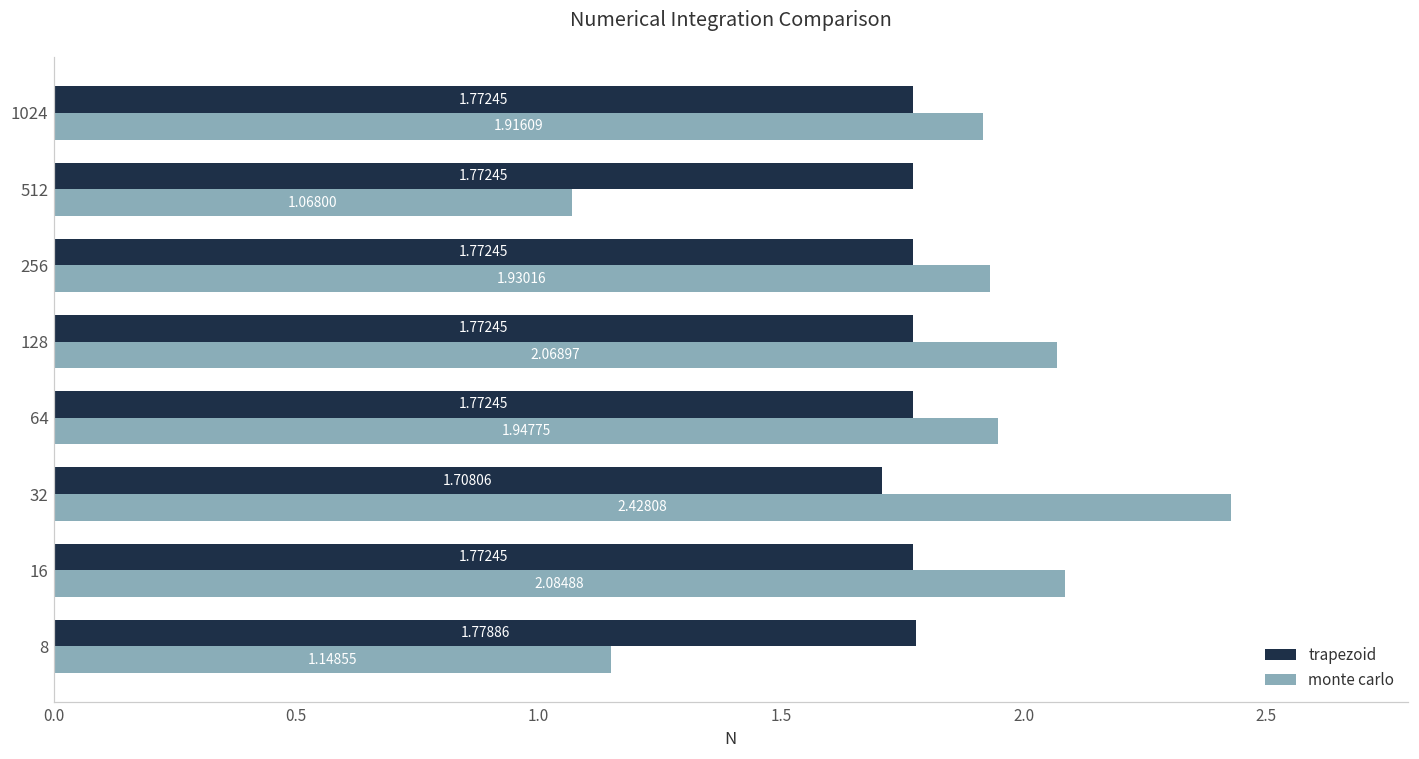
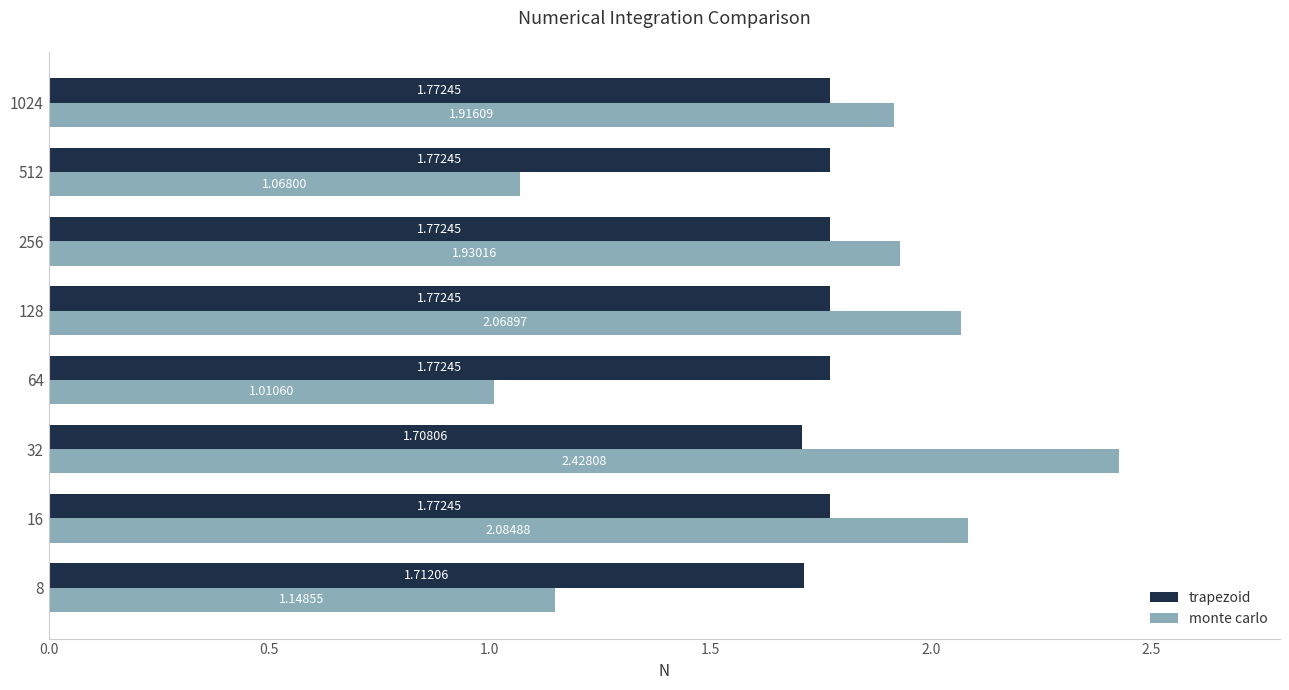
  {
    "trapezoid": {
      "1024": 1.77245,
      "512": 1.77245,
      "256": 1.77245,
      "128": 1.77245,
      "64": 1.77245,
      "32": 1.70806,
      "16": 1.77245,
-     "8": 1.77886
+     "8": 1.71206
    },
    "monte carlo": {
      "1024": 1.91609,
      "512": 1.06800,
      "256": 1.93016,
      "128": 2.06897,
-     "64": 1.94775,
+     "64": 1.01060,
      "32": 2.42808,
      "16": 2.08488,
      "8": 1.14855
    }
  }
